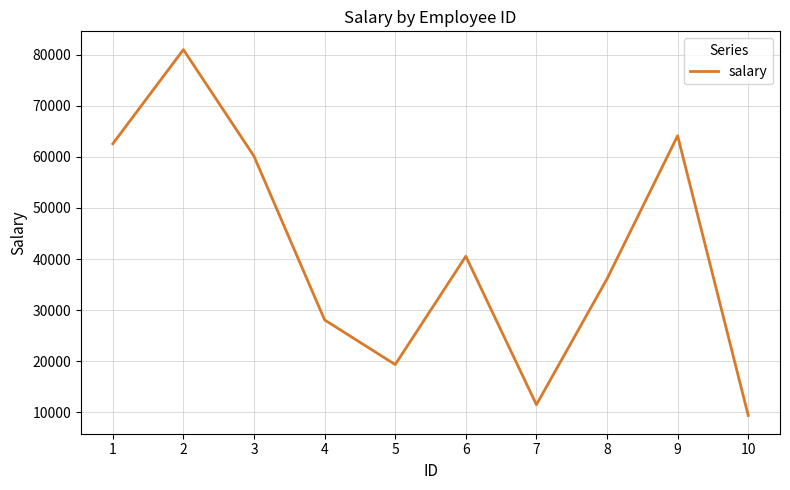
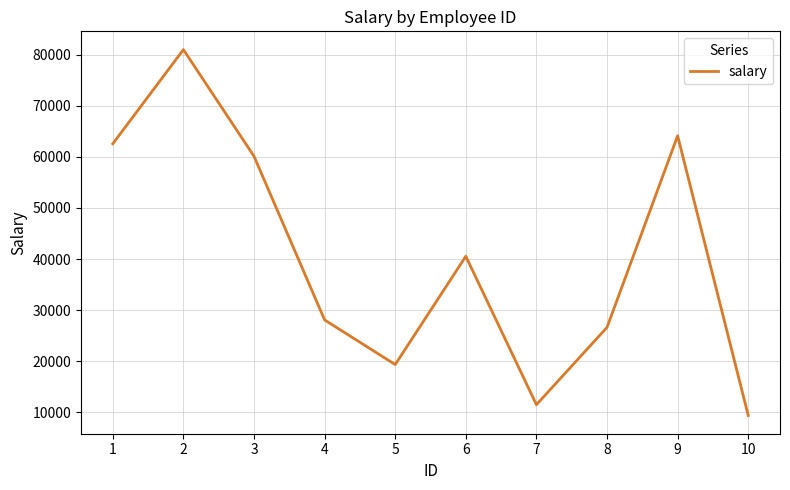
  {
    "1": 63000,
    "2": 81000,
    "3": 60000,
    "4": 28000,
    "5": 19000,
    "6": 41000,
    "7": 11000,
-   "8": 36000,
+   "8": 27000,
    "9": 64000,
    "10": 9000
  }
